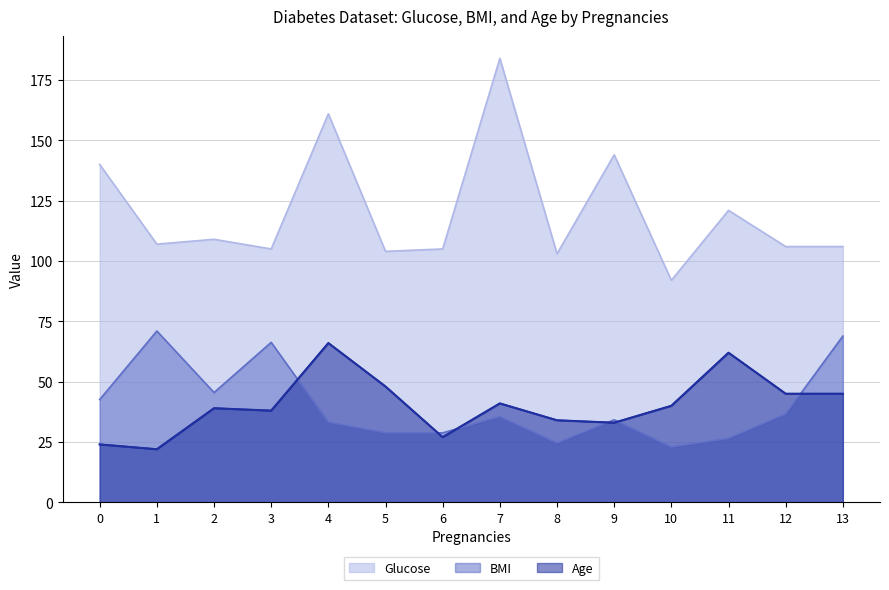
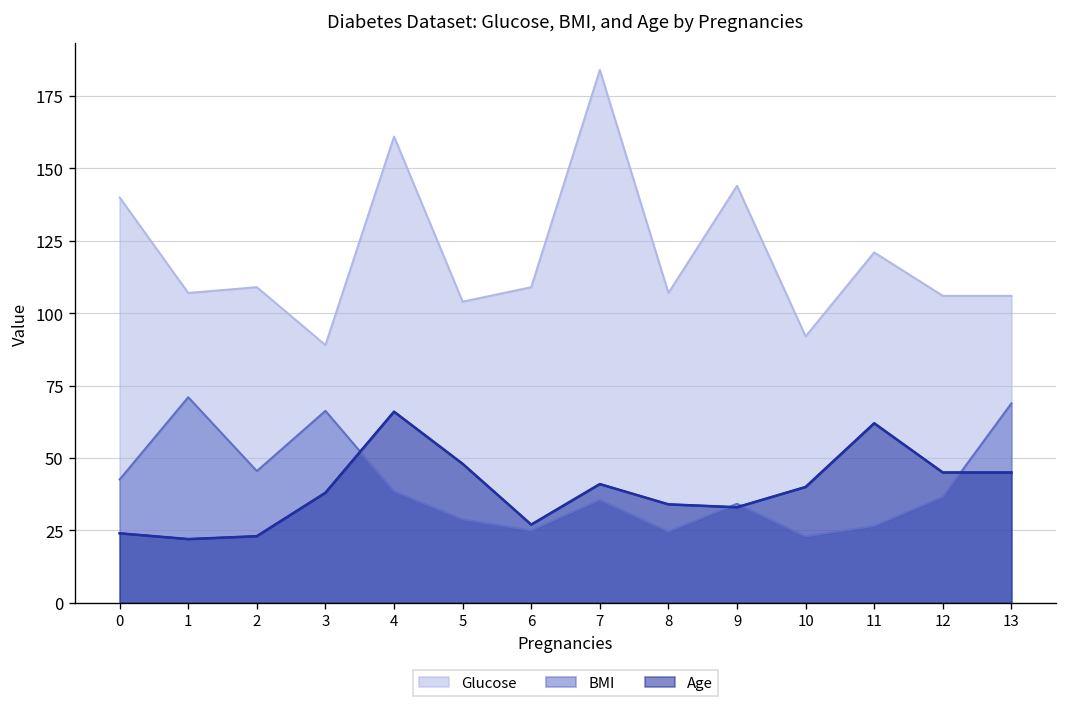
  {
    "Glucose": {
      "0": 140,
      "1": 107,
      "2": 109,
-     "3": 105,
+     "3": 89,
      "4": 161,
      "5": 104,
-     "6": 105,
+     "6": 109,
      "7": 184,
-     "8": 103,
+     "8": 107,
      "9": 144,
      "10": 92,
      "11": 121,
      "12": 106,
      "13": 106
    },
    "BMI": {
      "0": 43,
      "1": 71,
      "2": 46,
      "3": 66,
-     "4": 33,
+     "4": 39,
      "5": 29,
-     "6": 29,
+     "6": 25,
      "7": 36,
      "8": 25,
      "9": 34,
      "10": 23,
      "11": 27,
      "12": 37,
      "13": 69
    },
    "Age": {
      "0": 24,
      "1": 22,
-     "2": 39,
+     "2": 23,
      "3": 38,
      "4": 66,
      "5": 48,
      "6": 27,
      "7": 41,
      "8": 34,
      "9": 33,
      "10": 40,
      "11": 62,
      "12": 45,
      "13": 45
    }
  }
